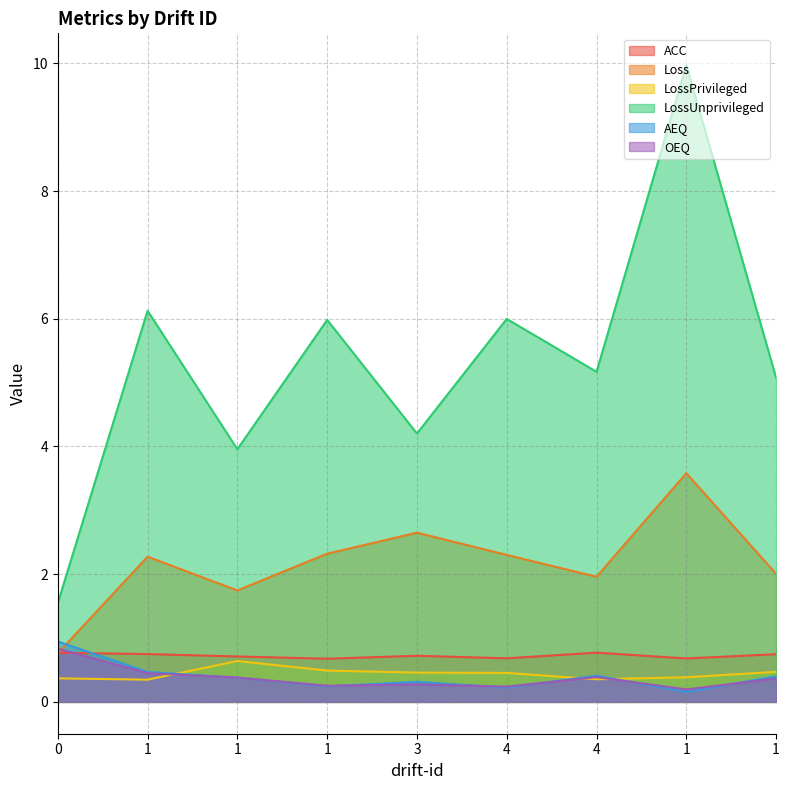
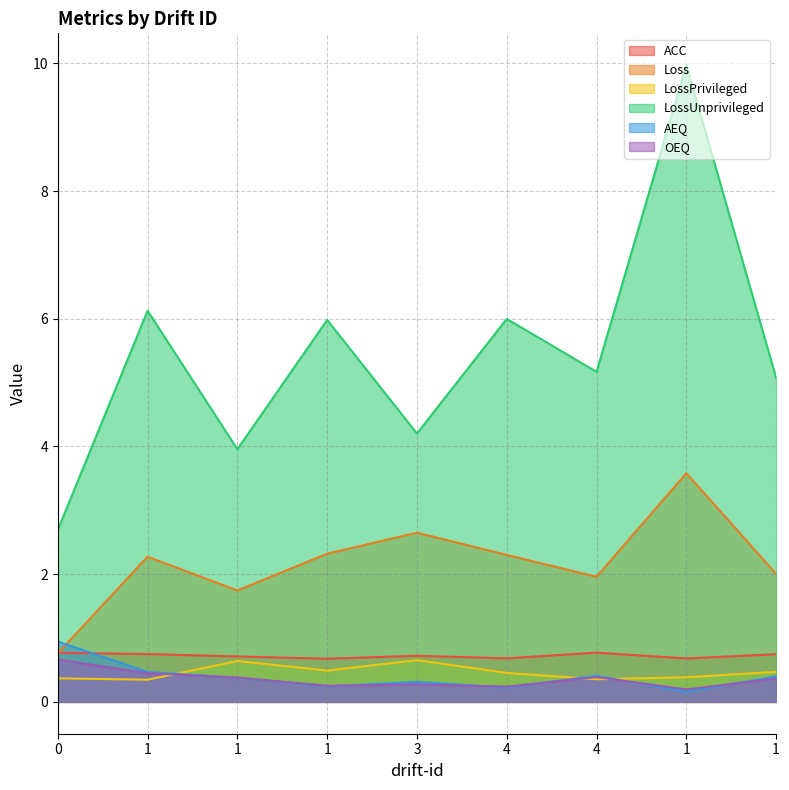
  {
    "LossPrivileged": {
      "0": 0.4,
-     "3": 0.5
+     "3": 0.7
    },
    "LossUnprivileged": {
-     "0": 1.5,
+     "0": 2.7,
      "3": 4.2
    },
    "AEQ": {
      "0": 0.9
    },
    "OEQ": {
-     "0": 0.8
+     "0": 0.7
    }
  }
